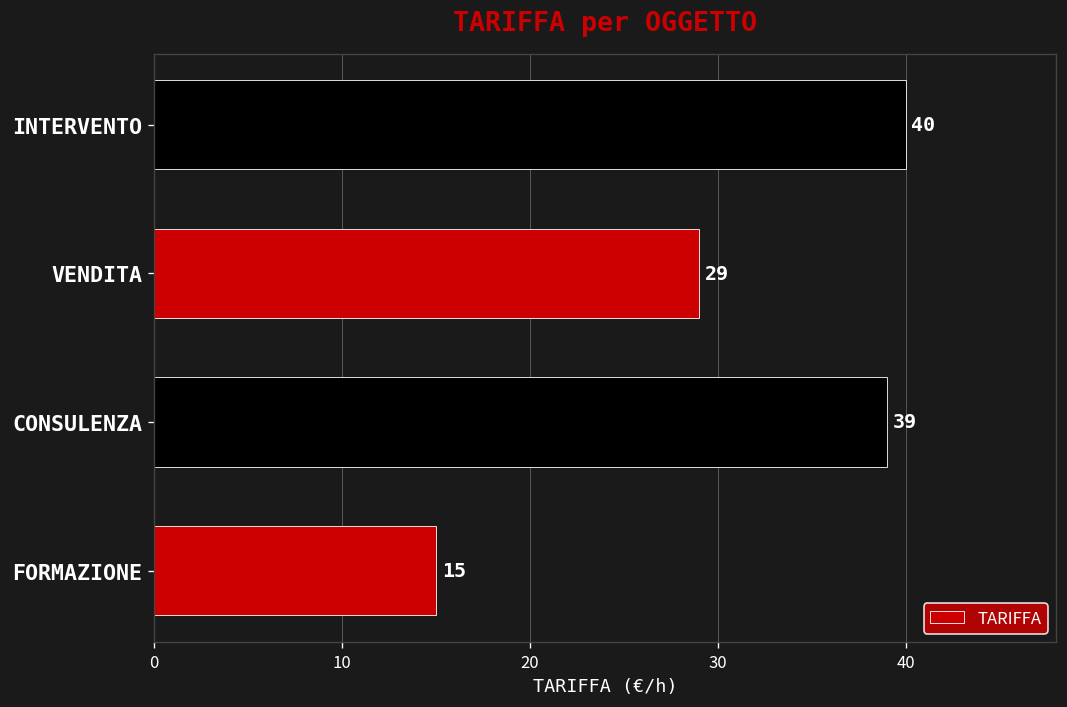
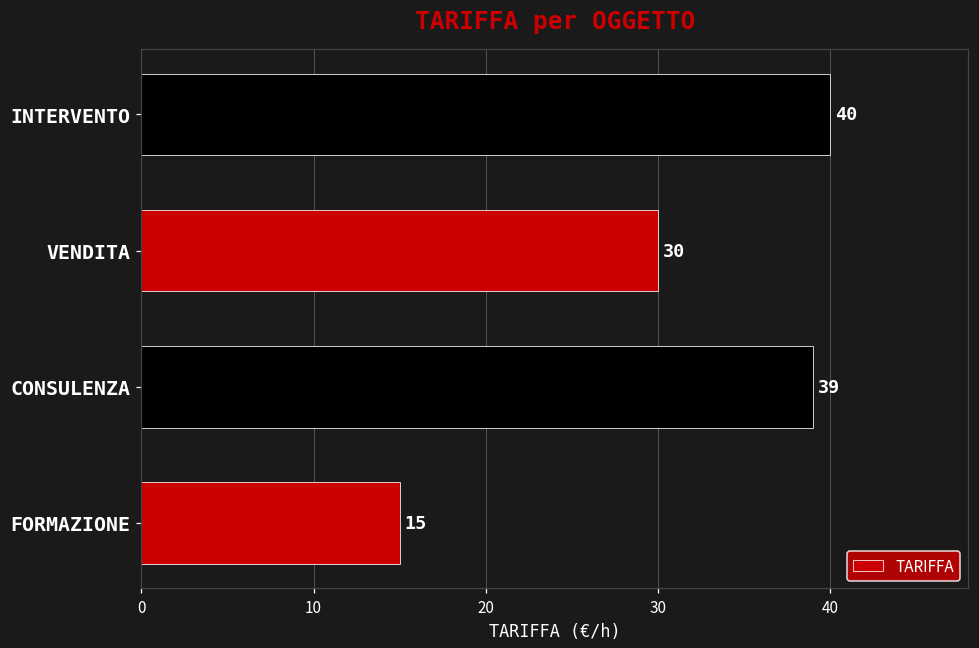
  {
    "INTERVENTO": 40,
-   "VENDITA": 29,
+   "VENDITA": 30,
    "CONSULENZA": 39,
    "FORMAZIONE": 15
  }
